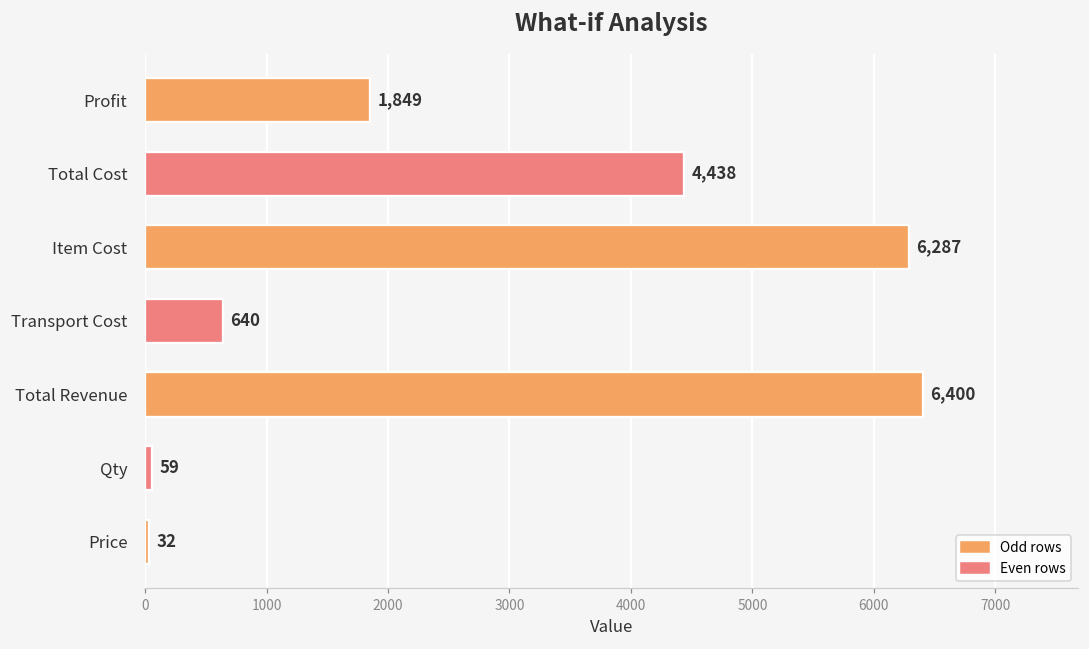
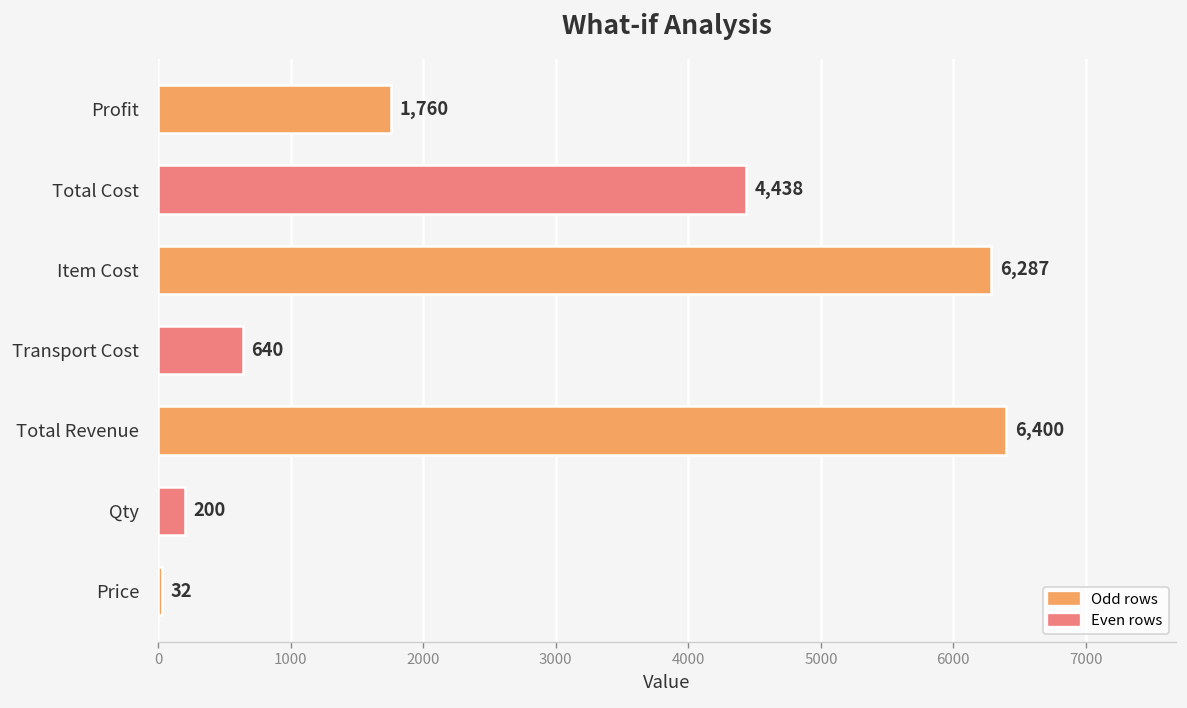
  {
-   "Profit": "1,849",
+   "Profit": "1,760",
    "Total Cost": "4,438",
    "Item Cost": "6,287",
    "Transport Cost": "640",
    "Total Revenue": "6,400",
-   "Qty": "59",
+   "Qty": "200",
    "Price": "32"
  }
